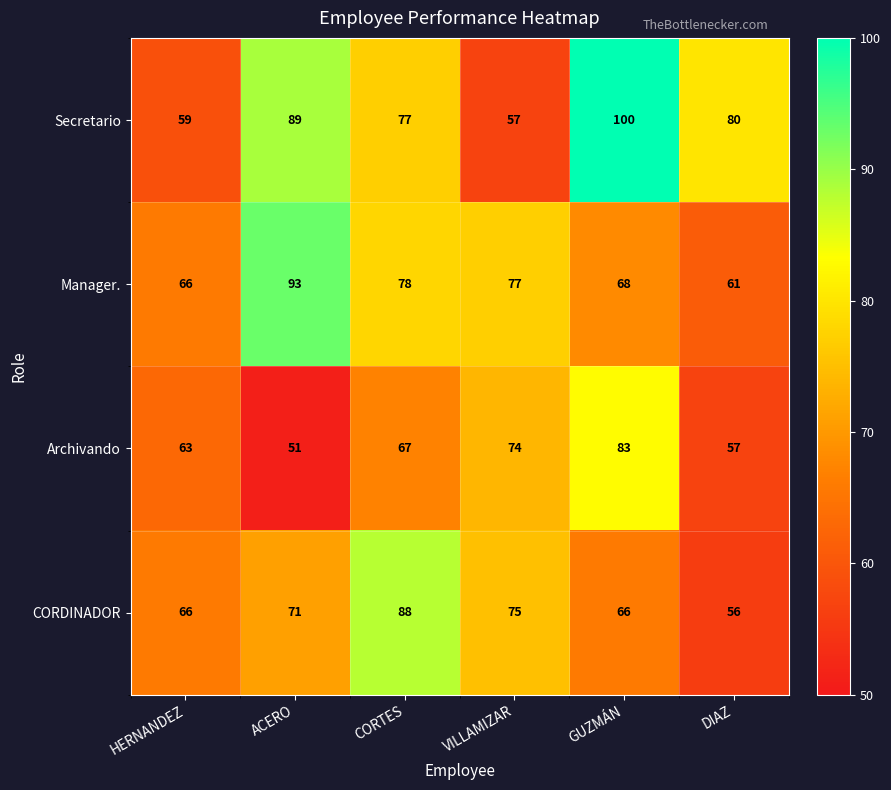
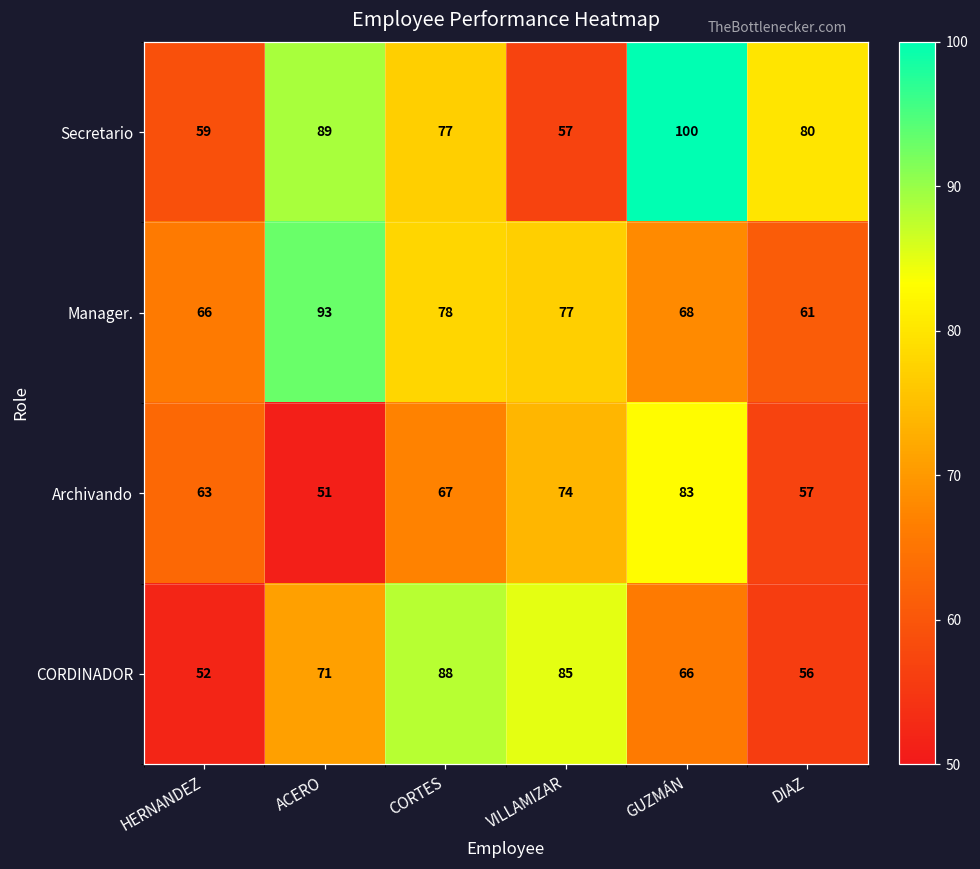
  {
    "Secretario": {
      "HERNANDEZ": 59,
      "ACERO": 89,
      "CORTES": 77,
      "VILLAMIZAR": 57,
      "GUZMÁN": 100,
      "DIAZ": 80
    },
    "Manager.": {
      "HERNANDEZ": 66,
      "ACERO": 93,
      "CORTES": 78,
      "VILLAMIZAR": 77,
      "GUZMÁN": 68,
      "DIAZ": 61
    },
    "Archivando": {
      "HERNANDEZ": 63,
      "ACERO": 51,
      "CORTES": 67,
      "VILLAMIZAR": 74,
      "GUZMÁN": 83,
      "DIAZ": 57
    },
    "CORDINADOR": {
-     "HERNANDEZ": 66,
+     "HERNANDEZ": 52,
      "ACERO": 71,
      "CORTES": 88,
-     "VILLAMIZAR": 75,
+     "VILLAMIZAR": 85,
      "GUZMÁN": 66,
      "DIAZ": 56
    }
  }
